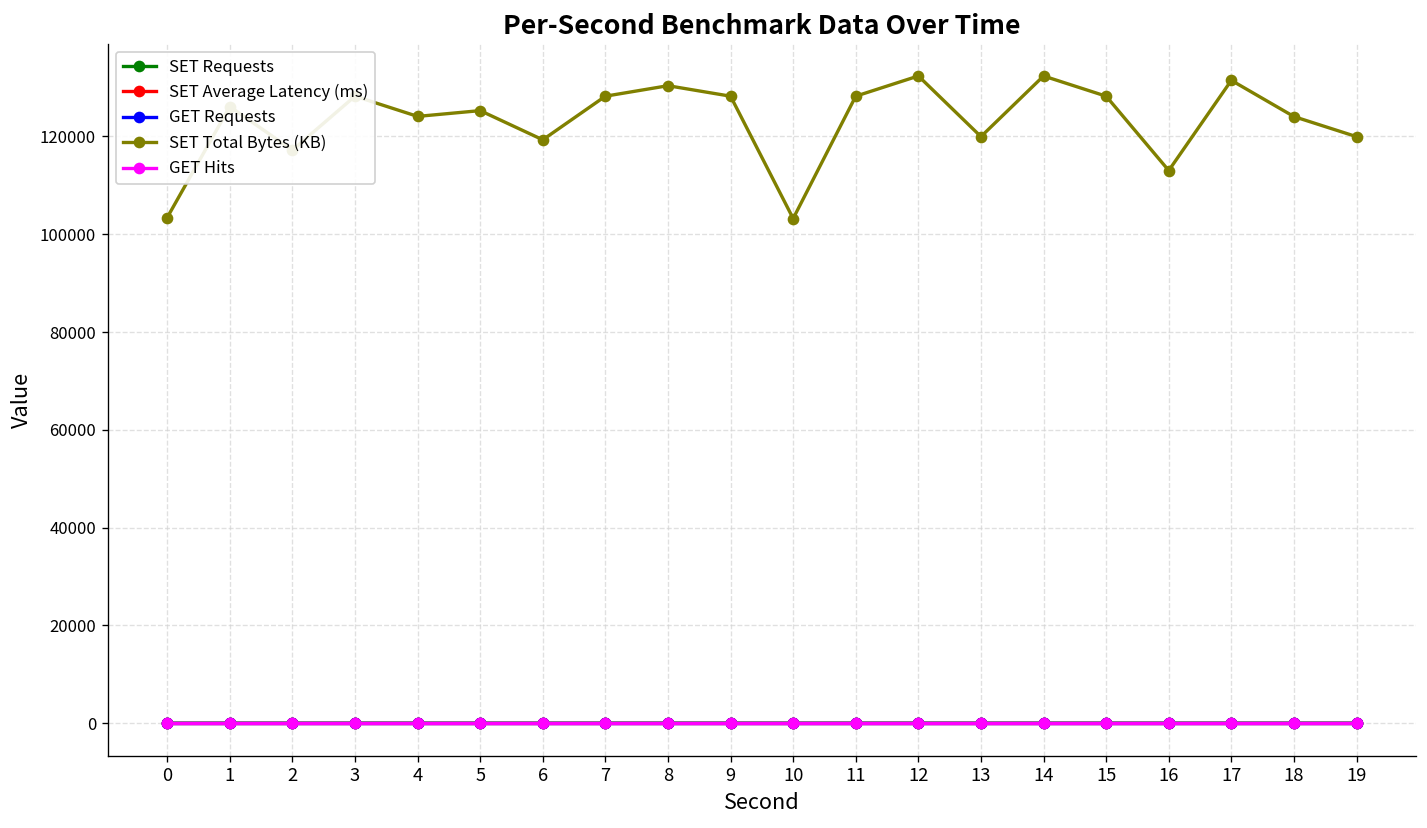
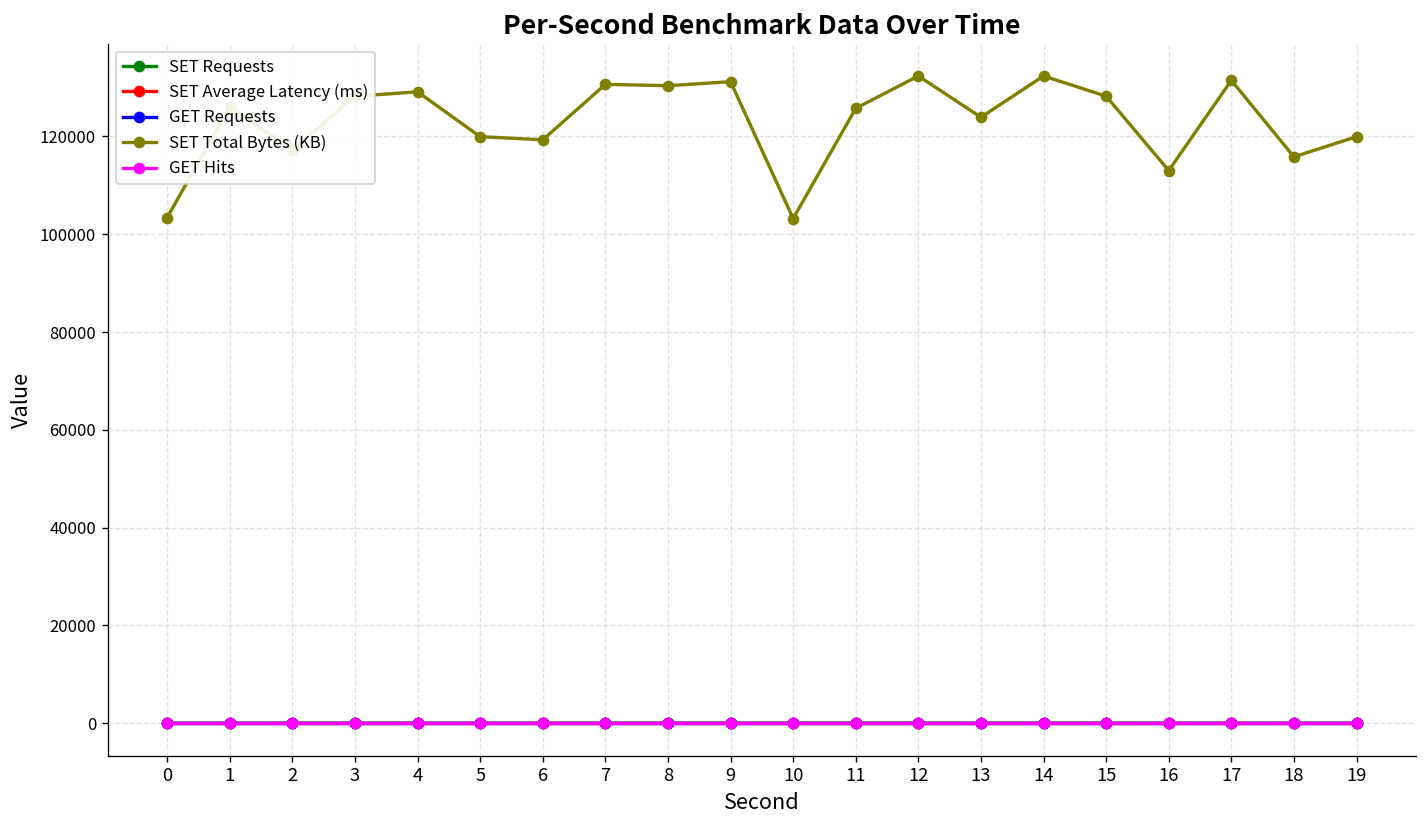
  {
    "GET Hits": {
      "0": 0,
      "1": 0,
      "2": 0,
      "3": 0,
      "4": 0,
      "5": 0,
      "6": 0,
      "7": 0,
      "8": 0,
      "9": 0,
      "10": 0,
      "11": 0,
      "12": 0,
      "13": 0,
      "14": 0,
      "15": 0,
      "16": 0,
      "17": 0,
      "18": 0,
      "19": 0
    },
    "SET Total Bytes (KB)": {
      "0": 103000,
-     "4": 124000,
-     "5": 125000,
+     "4": 129000,
+     "5": 120000,
      "6": 119000,
-     "7": 128000,
+     "7": 131000,
      "8": 130000,
-     "9": 128000,
+     "9": 131000,
      "10": 103000,
-     "11": 128000,
+     "11": 126000,
      "12": 132000,
-     "13": 120000,
+     "13": 124000,
      "14": 132000,
      "15": 128000,
      "16": 113000,
      "17": 131000,
-     "18": 124000,
+     "18": 116000,
      "19": 120000
    }
  }
